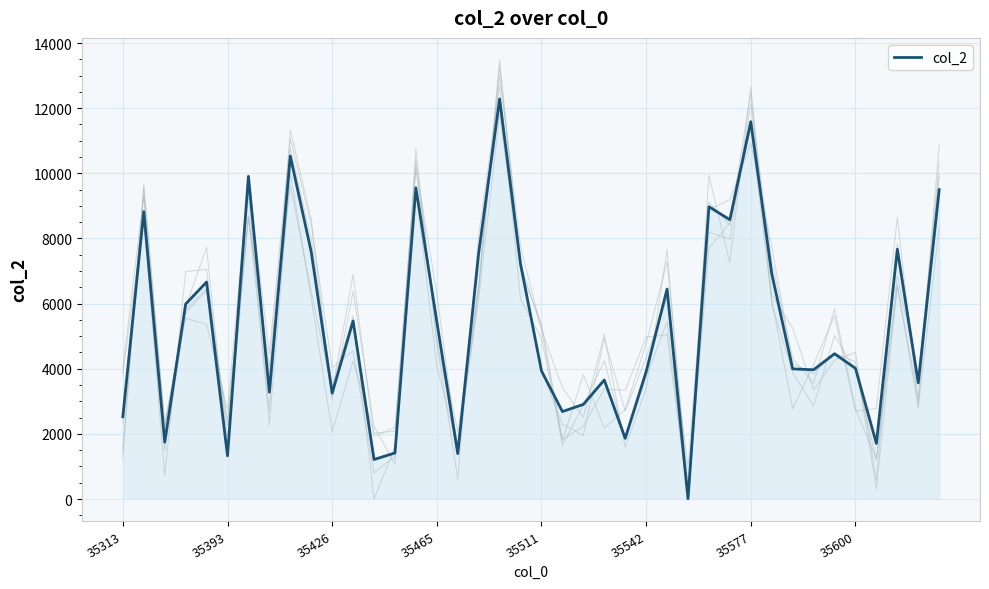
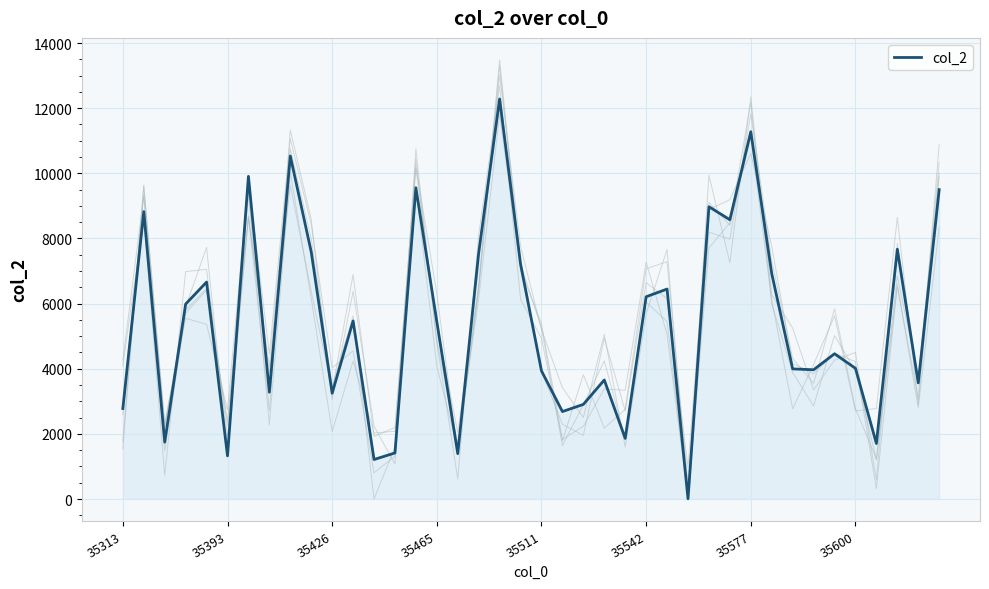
  {
    "col_2": {
-     "35313": 2500,
+     "35313": 2800,
      "35393": 1300,
      "35426": 3200,
      "35465": 5400,
-     "35542": 3900,
-     "35577": 11600
+     "35542": 6200,
+     "35577": 11300
    }
  }
